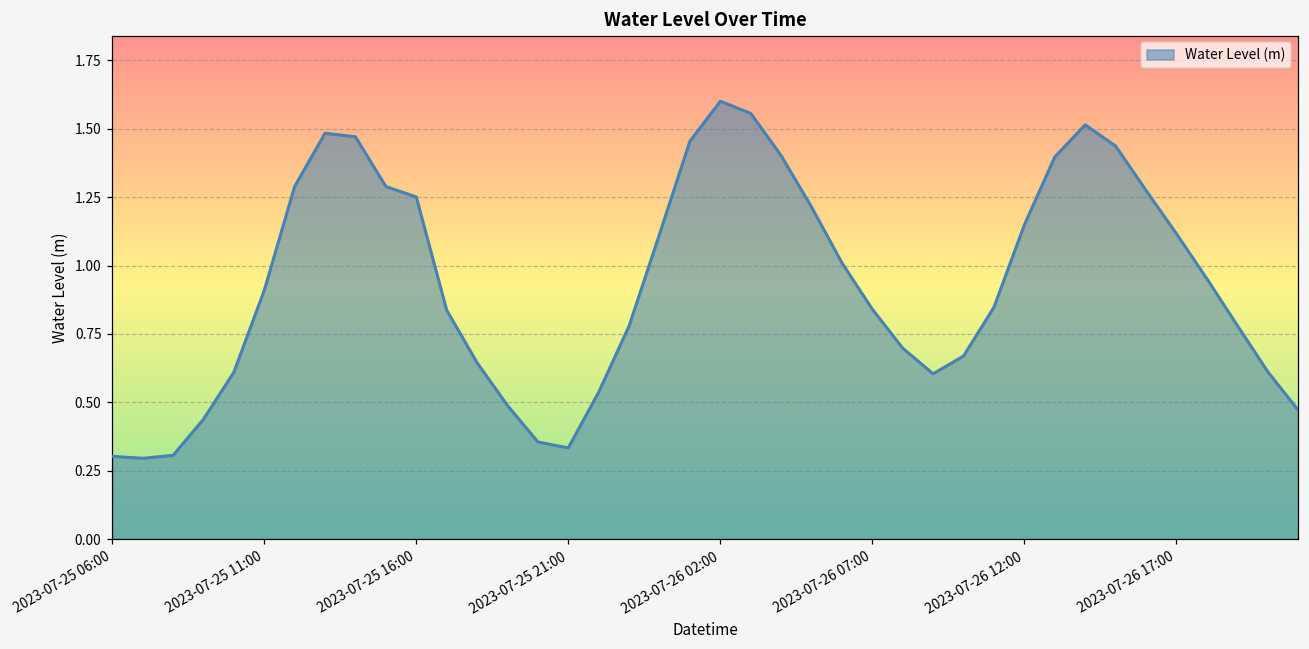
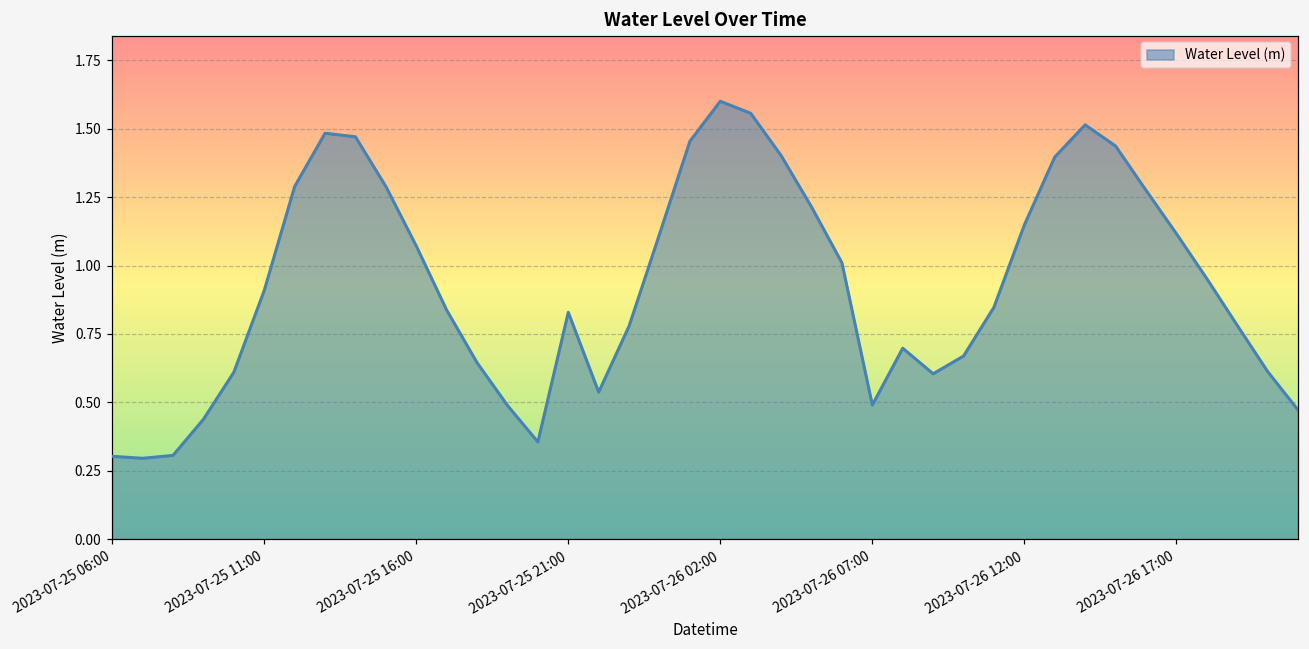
  {
    "2023-07-25 06:00": 0.30,
    "2023-07-25 11:00": 0.91,
-   "2023-07-25 16:00": 1.25,
-   "2023-07-25 21:00": 0.33,
+   "2023-07-25 16:00": 1.07,
+   "2023-07-25 21:00": 0.83,
    "2023-07-26 02:00": 1.60,
-   "2023-07-26 07:00": 0.84,
+   "2023-07-26 07:00": 0.49,
    "2023-07-26 12:00": 1.15,
    "2023-07-26 17:00": 1.12
  }
